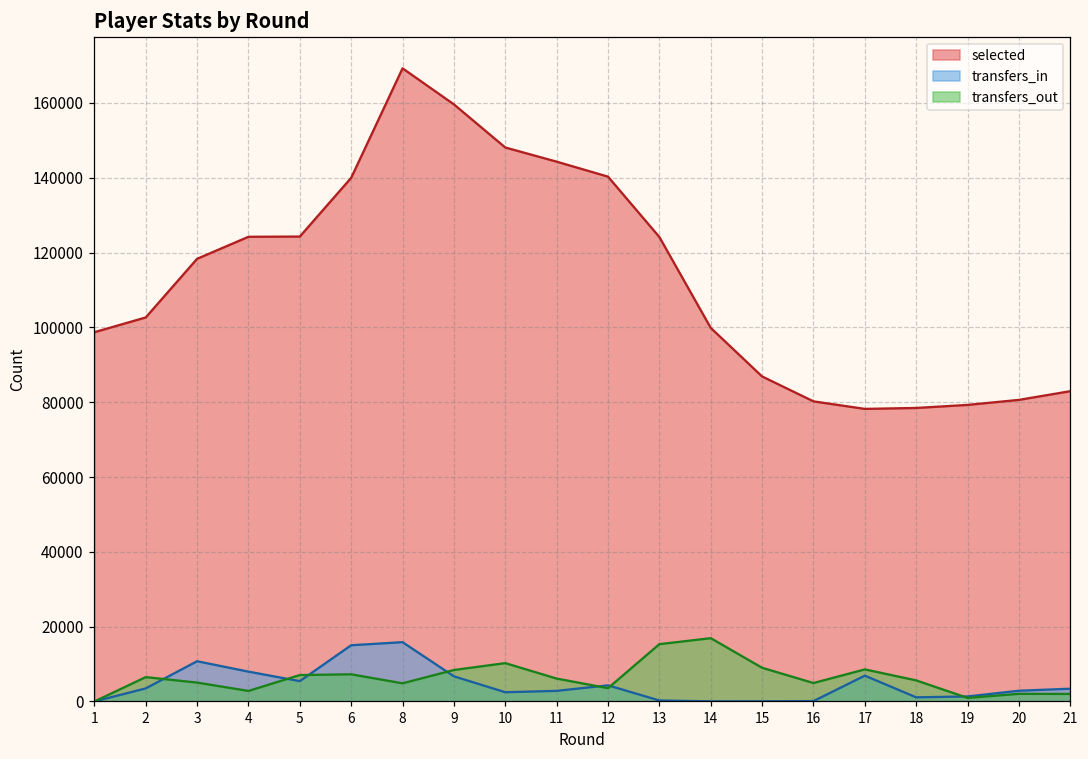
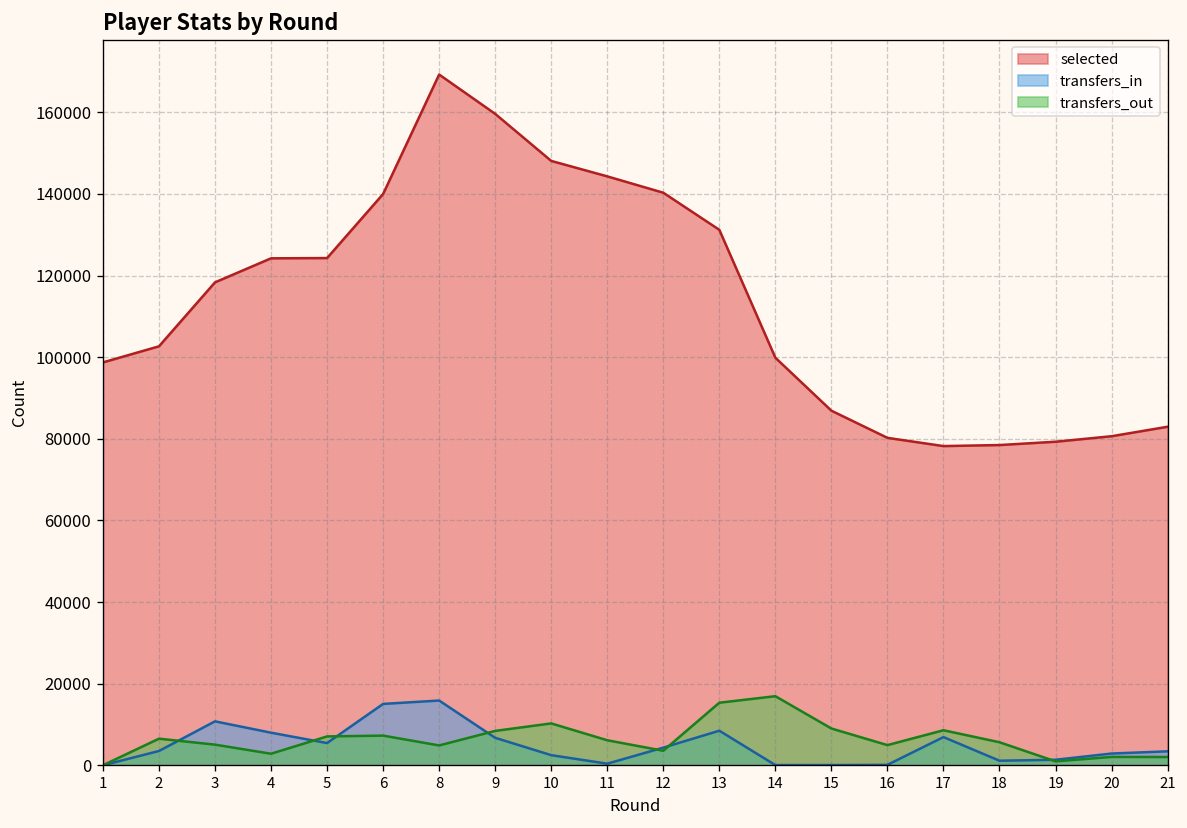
  {
    "selected": {
      "1": 99000,
      "2": 103000,
      "3": 118000,
      "4": 124000,
      "5": 124000,
      "6": 140000,
      "8": 169000,
      "9": 160000,
      "10": 148000,
      "11": 144000,
      "12": 140000,
-     "13": 124000,
+     "13": 131000,
      "14": 100000,
      "15": 87000,
      "16": 80000,
      "17": 78000,
      "18": 78000,
      "19": 79000,
      "20": 81000,
      "21": 83000
    },
    "transfers_in": {
      "2": 3000,
      "3": 11000,
      "4": 8000,
      "5": 5000,
      "6": 15000,
      "8": 16000,
      "9": 7000,
      "10": 2000,
-     "11": 3000,
+     "11": 0,
      "12": 4000,
-     "13": 0,
+     "13": 8000,
      "14": 0,
      "15": 0,
      "16": 0,
      "17": 7000,
      "18": 1000,
      "20": 3000,
      "21": 3000
    },
    "transfers_out": {
      "2": 7000,
      "3": 5000,
      "4": 3000,
      "5": 7000,
      "6": 7000,
      "8": 5000,
      "9": 8000,
      "10": 10000,
      "11": 6000,
      "12": 4000,
      "13": 15000,
      "14": 17000,
      "15": 9000,
      "16": 5000,
      "17": 9000,
      "18": 6000,
      "20": 2000,
      "21": 2000
    }
  }
